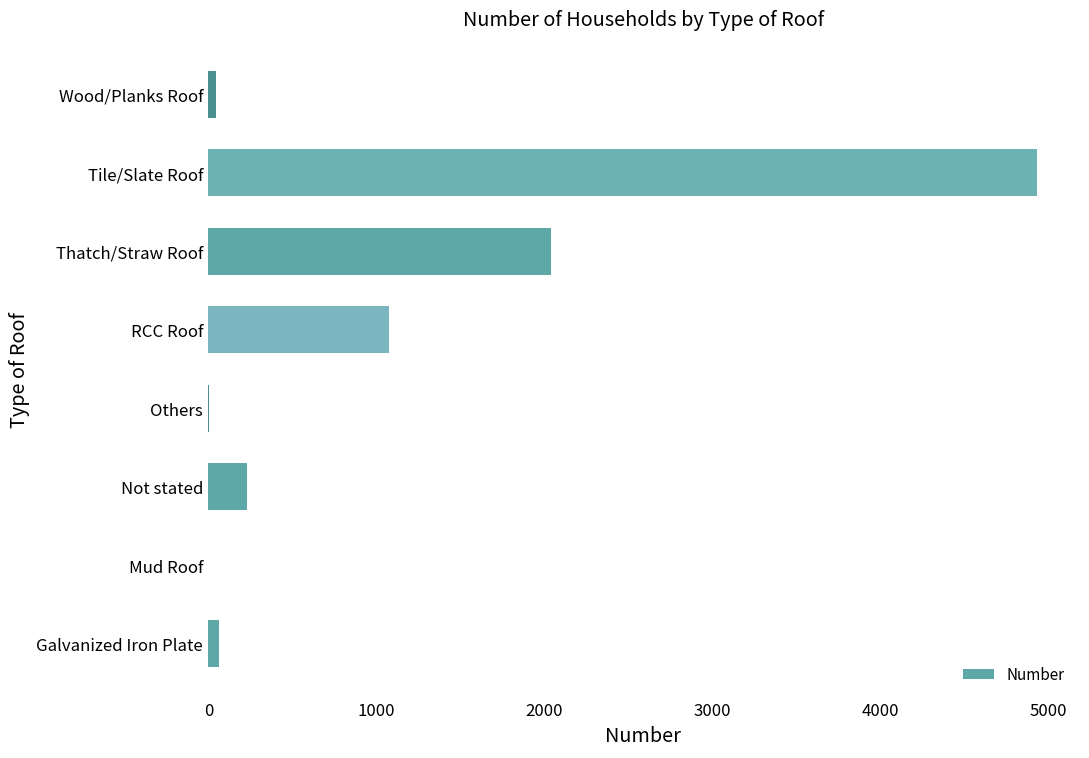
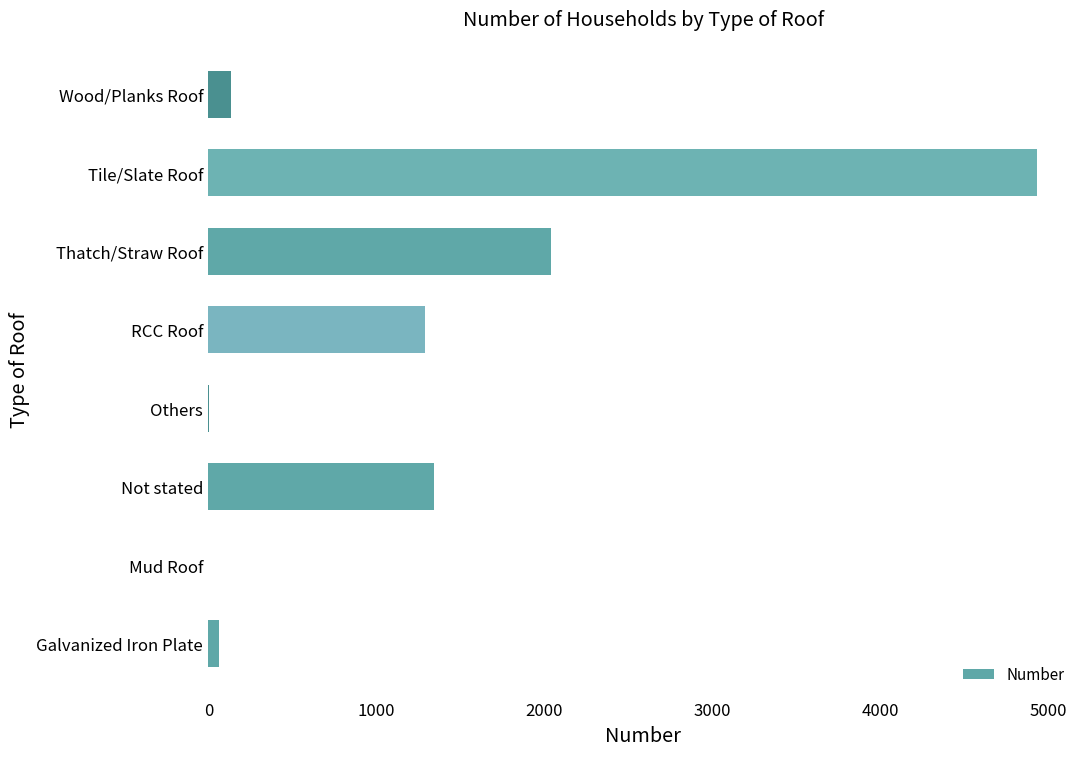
  {
-   "Wood/Planks Roof": 40,
+   "Wood/Planks Roof": 140,
    "Tile/Slate Roof": 4930,
    "Thatch/Straw Roof": 2040,
-   "RCC Roof": 1080,
-   "Not stated": 230,
+   "RCC Roof": 1290,
+   "Not stated": 1340,
    "Mud Roof": 0,
    "Galvanized Iron Plate": 60
  }
